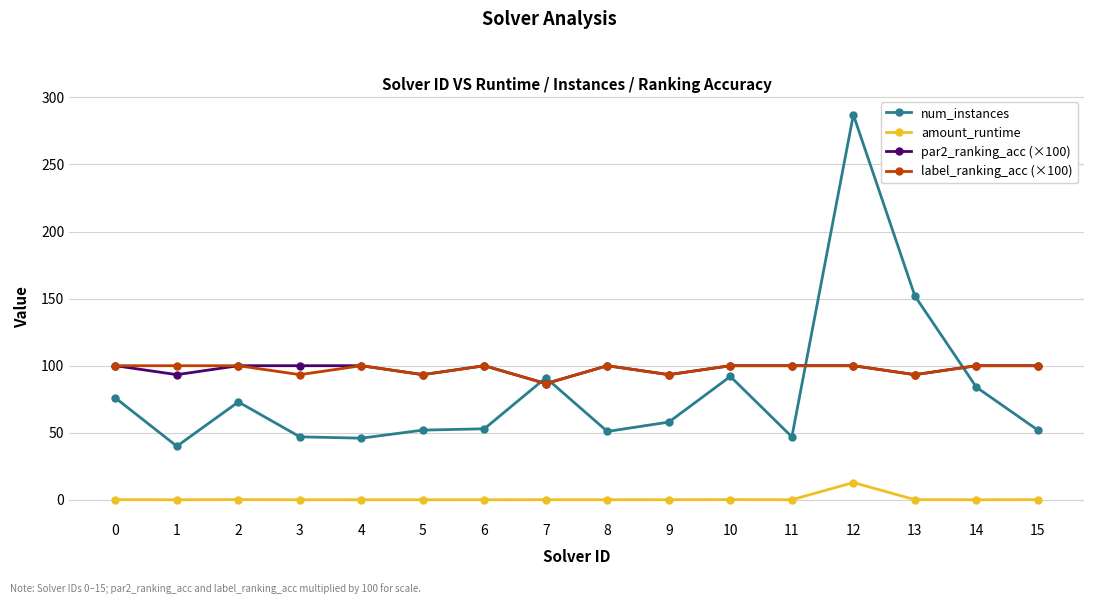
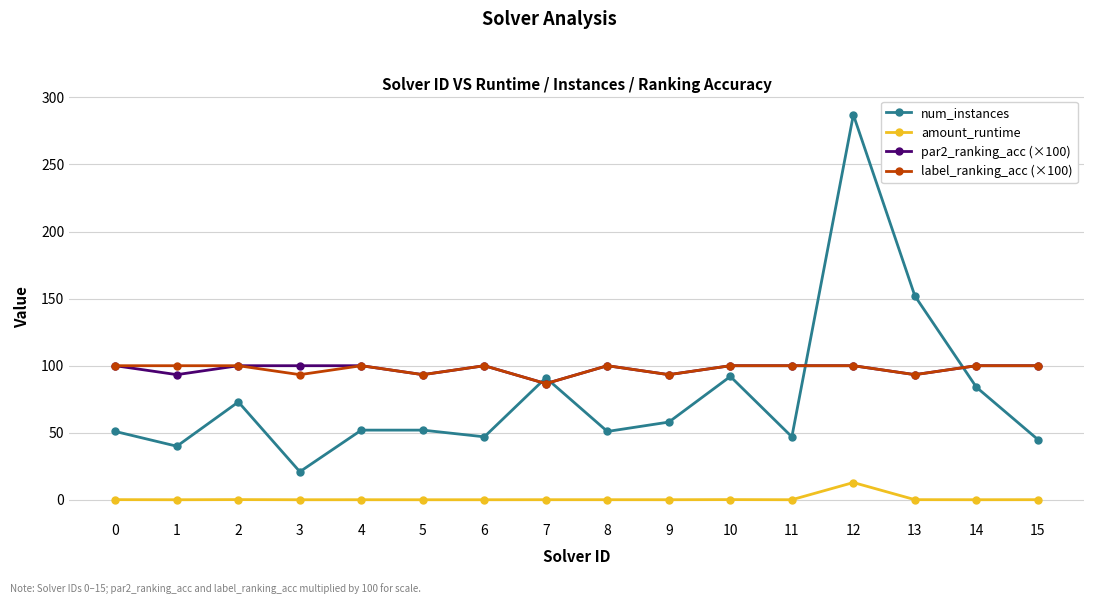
  {
    "num_instances": {
-     "0": 76,
+     "0": 51,
      "1": 40,
      "2": 73,
-     "3": 47,
-     "4": 46,
+     "3": 21,
+     "4": 52,
      "5": 52,
-     "6": 53,
+     "6": 47,
      "7": 91,
      "8": 51,
      "9": 58,
      "10": 92,
      "11": 47,
      "12": 287,
      "13": 152,
      "14": 84,
-     "15": 52
+     "15": 45
    },
    "amount_runtime": {
      "0": 0,
      "1": 0,
      "2": 0,
      "3": 0,
      "4": 0,
      "5": 0,
      "6": 0,
      "7": 0,
      "8": 0,
      "9": 0,
      "10": 0,
      "11": 0,
      "12": 13,
      "13": 0,
      "14": 0,
      "15": 0
    },
    "par2_ranking_acc (×100)": {
      "1": 93,
      "3": 100
    },
    "label_ranking_acc (×100)": {
      "1": 100,
      "3": 93
    }
  }
